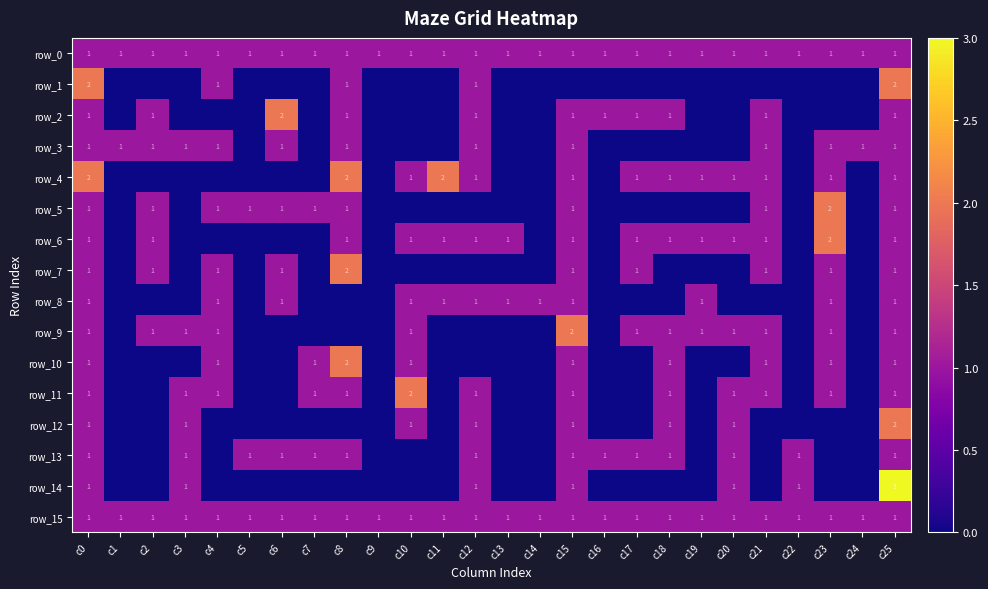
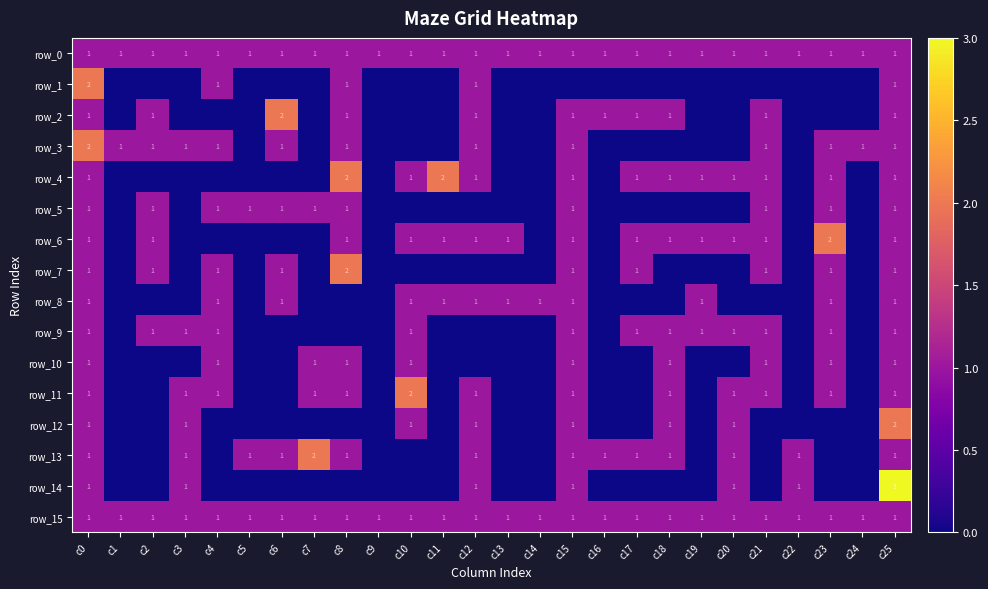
  {
    "row_1": {
      "c0": 2,
      "c4": 1,
      "c8": 1,
      "c12": 1,
-     "c25": 2
+     "c25": 1
    },
    "row_3": {
-     "c0": 1,
+     "c0": 2,
      "c1": 1,
      "c2": 1,
      "c3": 1,
      "c4": 1,
      "c6": 1,
      "c8": 1,
      "c12": 1,
      "c15": 1,
      "c21": 1,
      "c23": 1,
      "c24": 1,
      "c25": 1
    },
    "row_4": {
-     "c0": 2,
+     "c0": 1,
      "c8": 2,
      "c10": 1,
      "c11": 2,
      "c12": 1,
      "c15": 1,
      "c17": 1,
      "c18": 1,
      "c19": 1,
      "c20": 1,
      "c21": 1,
      "c23": 1,
      "c25": 1
    },
    "row_5": {
      "c0": 1,
      "c2": 1,
      "c4": 1,
      "c5": 1,
      "c6": 1,
      "c7": 1,
      "c8": 1,
      "c15": 1,
      "c21": 1,
-     "c23": 2,
+     "c23": 1,
      "c25": 1
    },
    "row_9": {
      "c0": 1,
      "c2": 1,
      "c3": 1,
      "c4": 1,
      "c10": 1,
-     "c15": 2,
+     "c15": 1,
      "c17": 1,
      "c18": 1,
      "c19": 1,
      "c20": 1,
      "c21": 1,
      "c23": 1,
      "c25": 1
    },
    "row_10": {
      "c0": 1,
      "c4": 1,
      "c7": 1,
-     "c8": 2,
+     "c8": 1,
      "c10": 1,
      "c15": 1,
      "c18": 1,
      "c21": 1,
      "c23": 1,
      "c25": 1
    },
    "row_13": {
      "c0": 1,
      "c3": 1,
      "c5": 1,
      "c6": 1,
-     "c7": 1,
+     "c7": 2,
      "c8": 1,
      "c12": 1,
      "c15": 1,
      "c16": 1,
      "c17": 1,
      "c18": 1,
      "c20": 1,
      "c22": 1,
      "c25": 1
    }
  }
